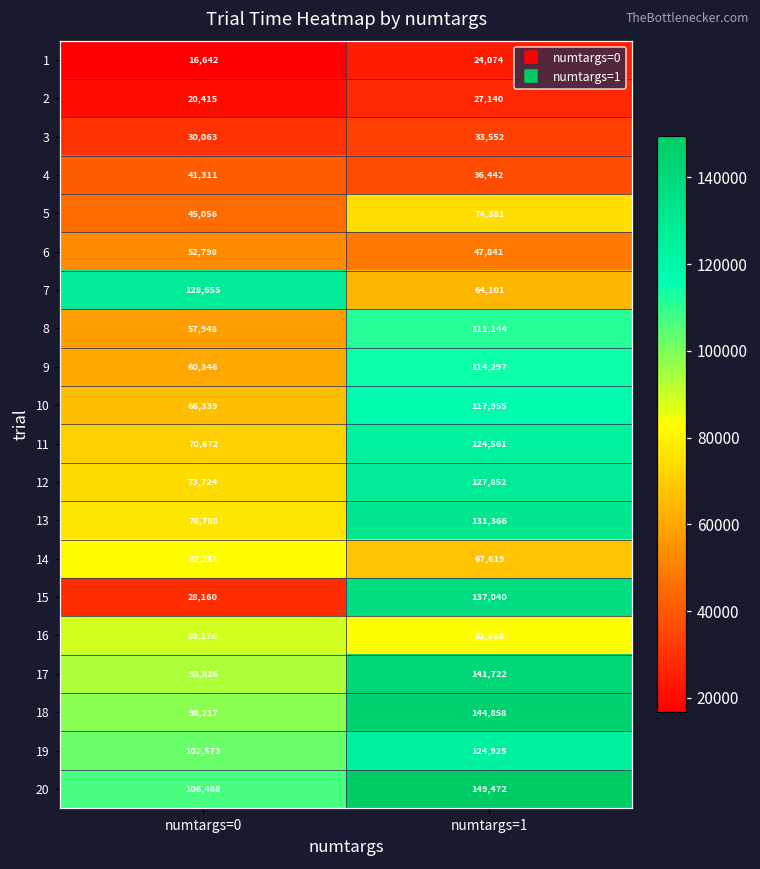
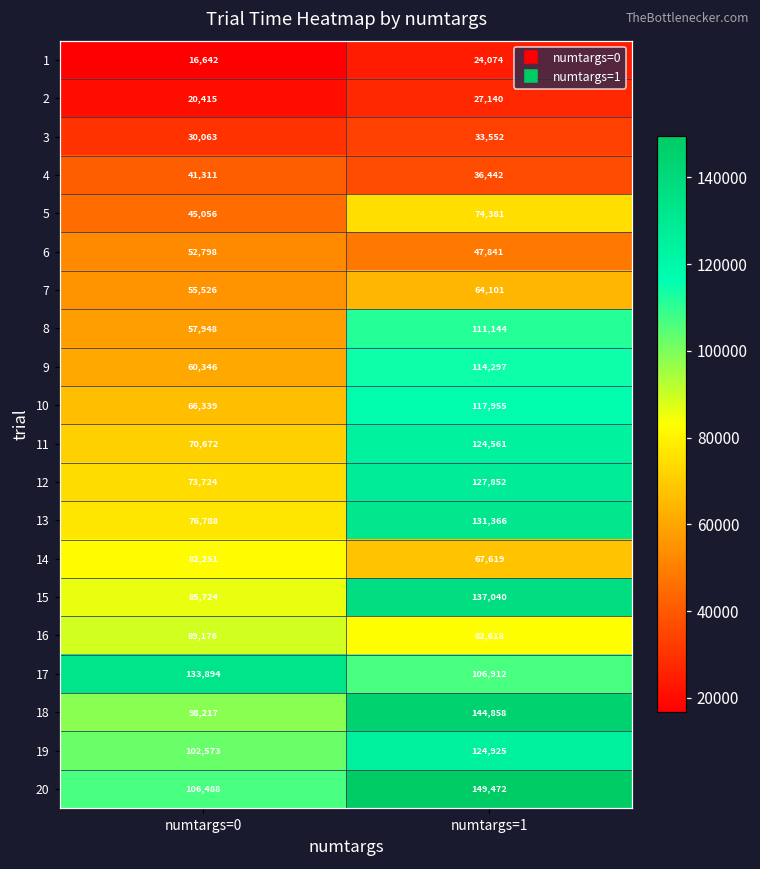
  {
    "1": {
      "numtargs=0": "16,642",
      "numtargs=1": "24,074"
    },
    "2": {
      "numtargs=0": "20,415",
      "numtargs=1": "27,140"
    },
    "3": {
      "numtargs=0": "30,063",
      "numtargs=1": "33,552"
    },
    "4": {
      "numtargs=0": "41,311",
      "numtargs=1": "36,442"
    },
    "5": {
      "numtargs=0": "45,056",
      "numtargs=1": "74,381"
    },
    "6": {
      "numtargs=0": "52,798",
      "numtargs=1": "47,841"
    },
    "7": {
-     "numtargs=0": "128,655",
+     "numtargs=0": "55,526",
      "numtargs=1": "64,101"
    },
    "8": {
      "numtargs=0": "57,948",
      "numtargs=1": "111,144"
    },
    "9": {
      "numtargs=0": "60,346",
      "numtargs=1": "114,297"
    },
    "10": {
      "numtargs=0": "66,339",
      "numtargs=1": "117,955"
    },
    "11": {
      "numtargs=0": "70,672",
      "numtargs=1": "124,561"
    },
    "12": {
      "numtargs=0": "73,724",
      "numtargs=1": "127,852"
    },
    "13": {
      "numtargs=0": "76,788",
      "numtargs=1": "131,366"
    },
    "14": {
      "numtargs=0": "82,251",
      "numtargs=1": "67,619"
    },
    "15": {
-     "numtargs=0": "28,160",
+     "numtargs=0": "85,724",
      "numtargs=1": "137,040"
    },
    "16": {
      "numtargs=0": "89,176",
      "numtargs=1": "82,618"
    },
    "17": {
-     "numtargs=0": "93,826",
-     "numtargs=1": "141,722"
+     "numtargs=0": "133,894",
+     "numtargs=1": "106,912"
    },
    "18": {
      "numtargs=0": "98,217",
      "numtargs=1": "144,858"
    },
    "19": {
      "numtargs=0": "102,573",
      "numtargs=1": "124,925"
    },
    "20": {
      "numtargs=0": "106,488",
      "numtargs=1": "149,472"
    }
  }
